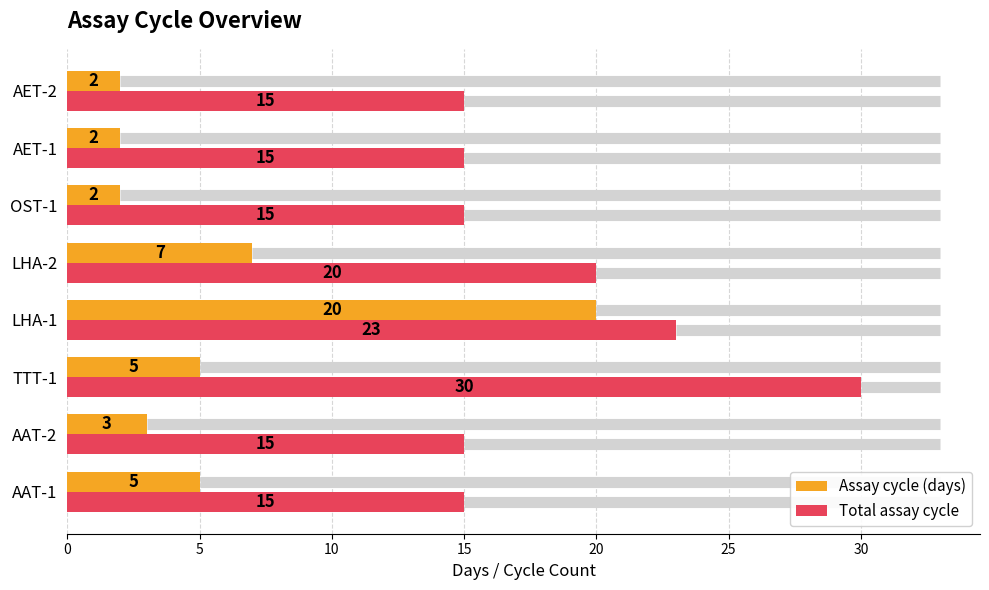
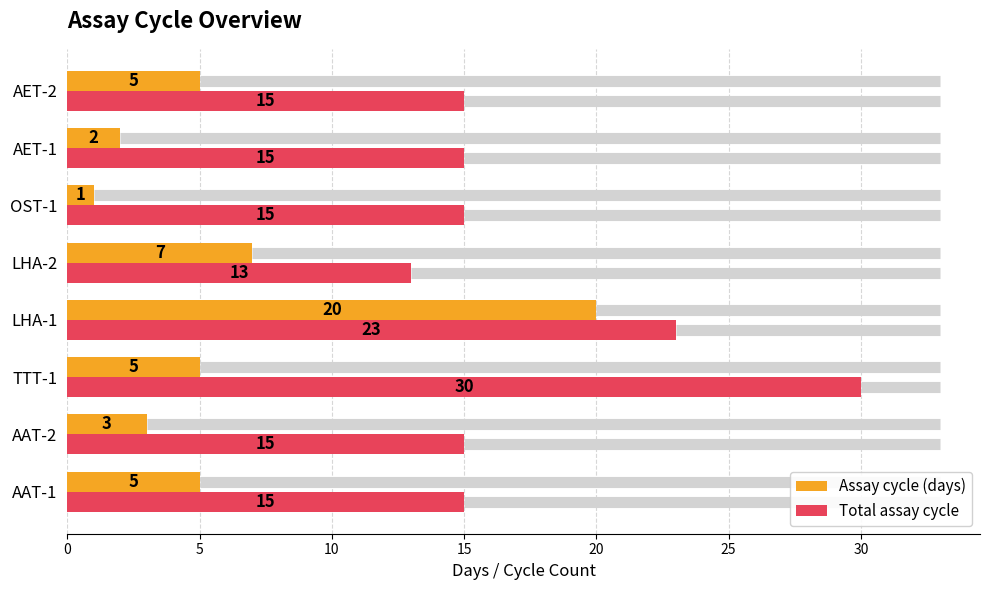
  {
    "Assay cycle (days)": {
-     "AET-2": 2,
+     "AET-2": 5,
      "AET-1": 2,
-     "OST-1": 2,
+     "OST-1": 1,
      "LHA-2": 7,
      "LHA-1": 20,
      "TTT-1": 5,
      "AAT-2": 3,
      "AAT-1": 5
    },
    "Total assay cycle": {
      "AET-2": 15,
      "AET-1": 15,
      "OST-1": 15,
-     "LHA-2": 20,
+     "LHA-2": 13,
      "LHA-1": 23,
      "TTT-1": 30,
      "AAT-2": 15,
      "AAT-1": 15
    }
  }
